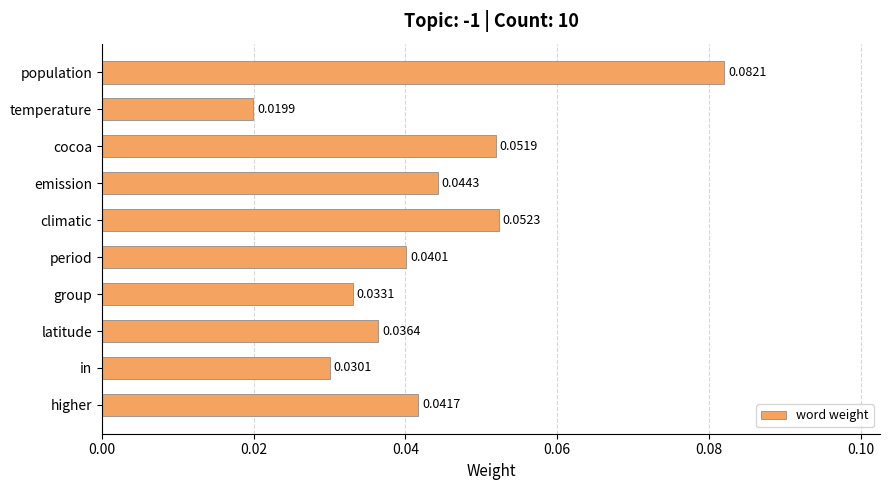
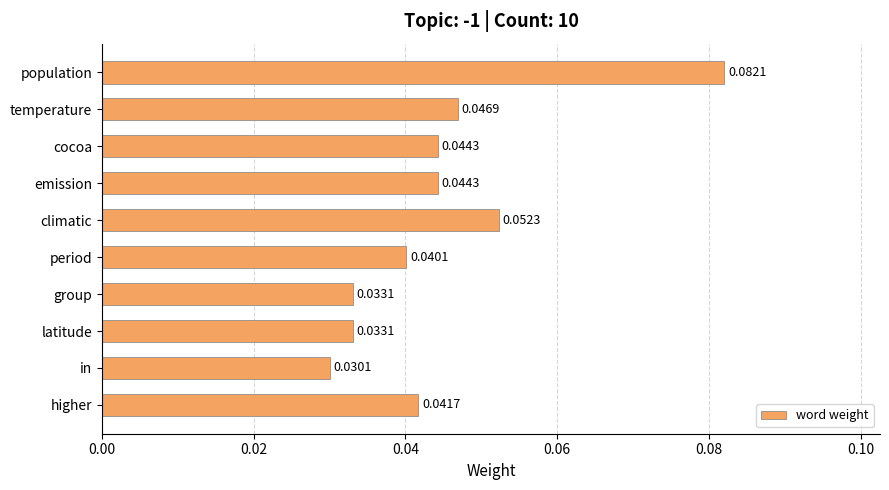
  {
    "population": 0.0821,
-   "temperature": 0.0199,
-   "cocoa": 0.0519,
+   "temperature": 0.0469,
+   "cocoa": 0.0443,
    "emission": 0.0443,
    "climatic": 0.0523,
    "period": 0.0401,
    "group": 0.0331,
-   "latitude": 0.0364,
+   "latitude": 0.0331,
    "in": 0.0301,
    "higher": 0.0417
  }
